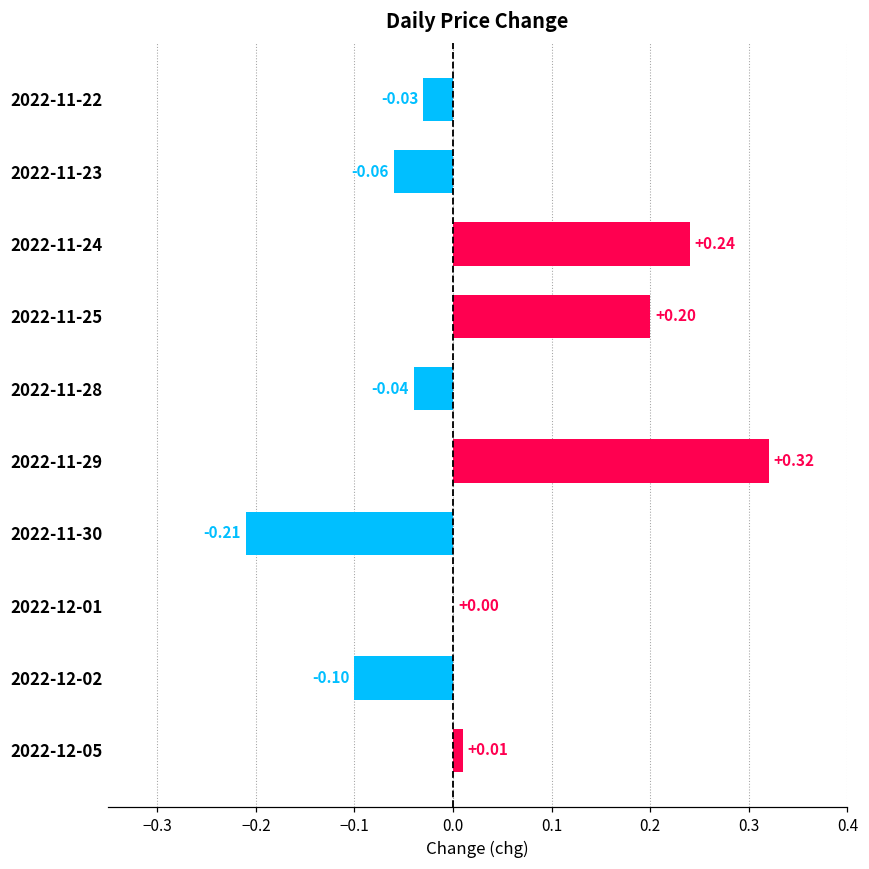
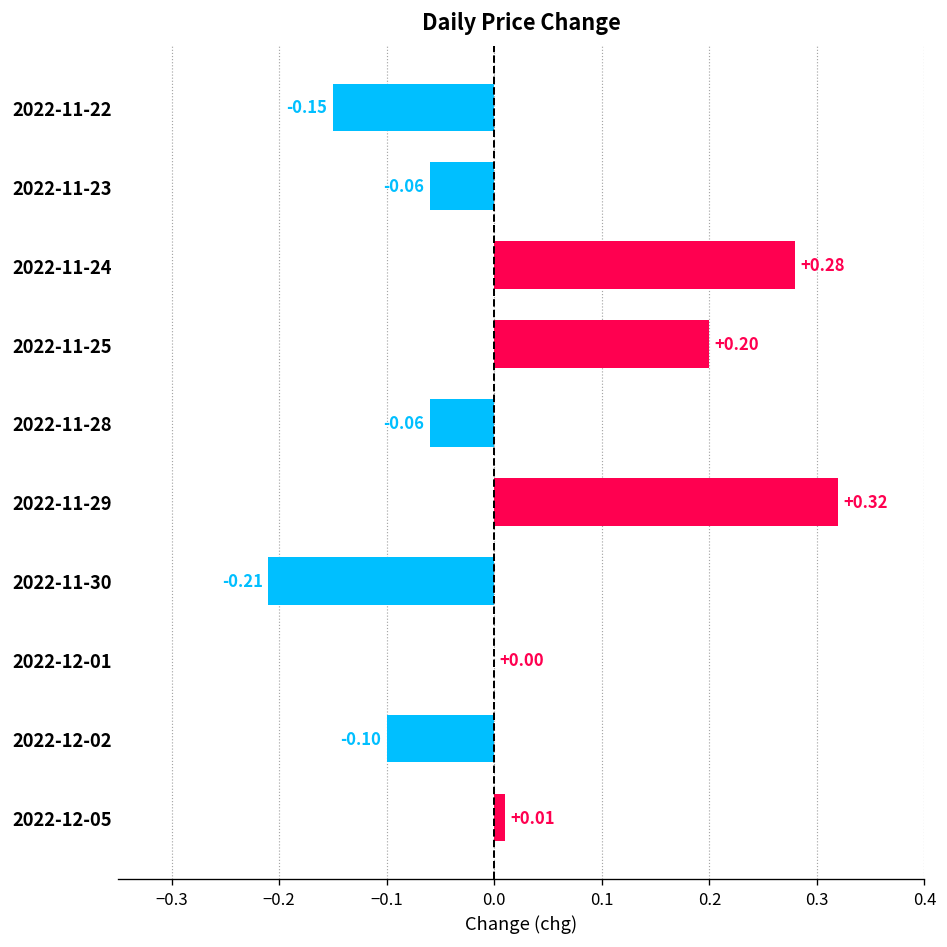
  {
-   "2022-11-22": "-0.03",
+   "2022-11-22": "-0.15",
    "2022-11-23": "-0.06",
-   "2022-11-24": "+0.24",
+   "2022-11-24": "+0.28",
    "2022-11-25": "+0.20",
-   "2022-11-28": "-0.04",
+   "2022-11-28": "-0.06",
    "2022-11-29": "+0.32",
    "2022-11-30": "-0.21",
    "2022-12-01": "+0.00",
    "2022-12-02": "-0.10",
    "2022-12-05": "+0.01"
  }
